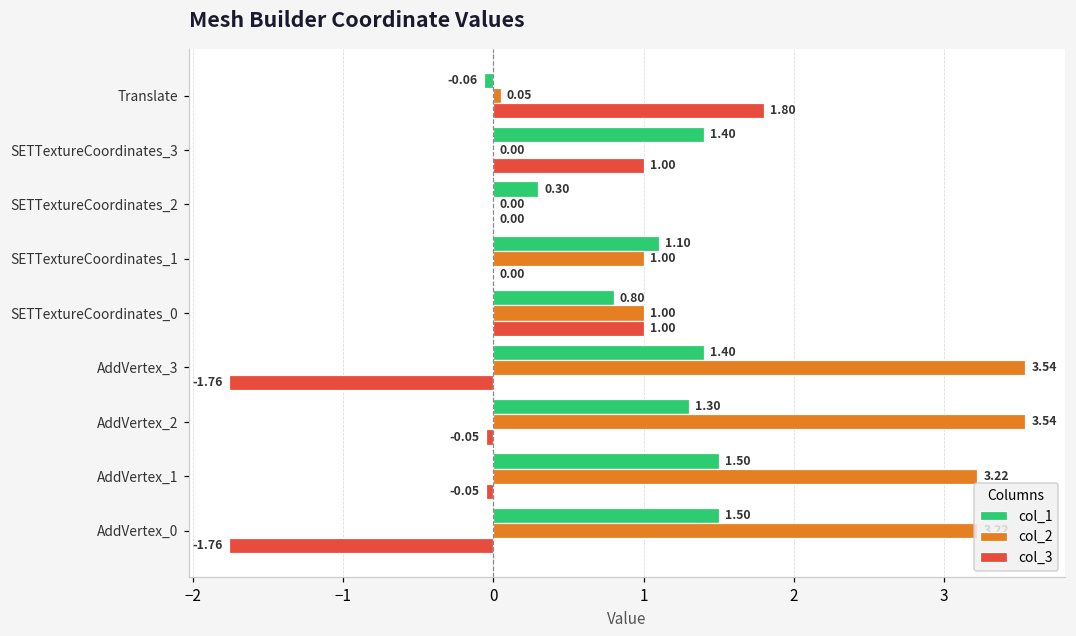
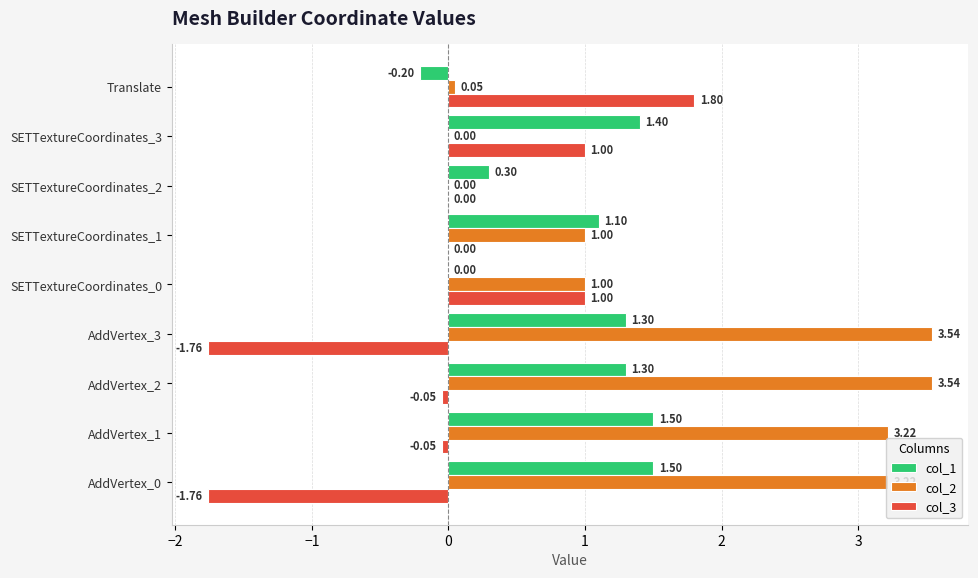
  {
    "col_1": {
-     "Translate": -0.06,
+     "Translate": -0.20,
      "SETTextureCoordinates_3": 1.40,
      "SETTextureCoordinates_2": 0.30,
      "SETTextureCoordinates_1": 1.10,
-     "SETTextureCoordinates_0": 0.80,
-     "AddVertex_3": 1.40,
+     "SETTextureCoordinates_0": 0.00,
+     "AddVertex_3": 1.30,
      "AddVertex_2": 1.30,
      "AddVertex_1": 1.50,
      "AddVertex_0": 1.50
    }
  }
